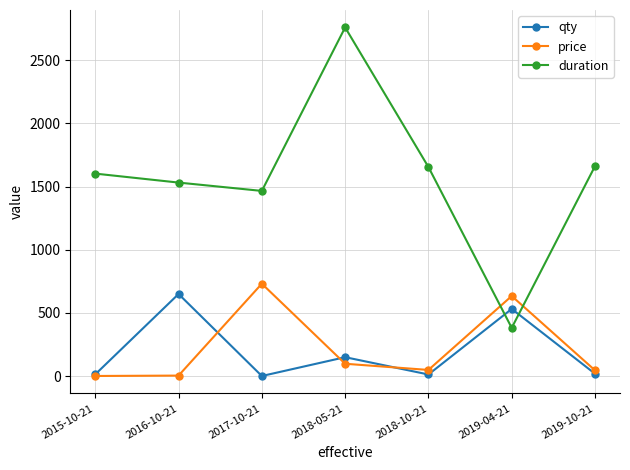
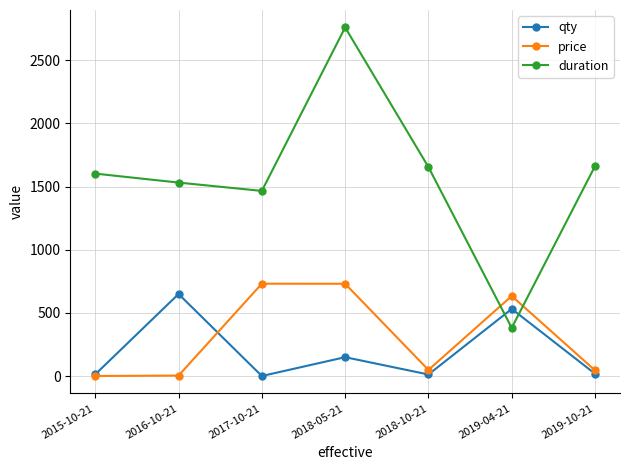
  {
    "qty": {
      "2016-10-21": 650,
      "2017-10-21": 0,
      "2018-05-21": 150,
      "2018-10-21": 10,
      "2019-04-21": 530,
      "2019-10-21": 20
    },
    "price": {
      "2016-10-21": 0,
      "2017-10-21": 730,
-     "2018-05-21": 100,
+     "2018-05-21": 730,
      "2018-10-21": 50,
      "2019-04-21": 630,
      "2019-10-21": 50
    },
    "duration": {
      "2015-10-21": 1600,
      "2016-10-21": 1530,
      "2017-10-21": 1470,
      "2018-05-21": 2760,
      "2018-10-21": 1660,
      "2019-04-21": 380,
      "2019-10-21": 1660
    }
  }
